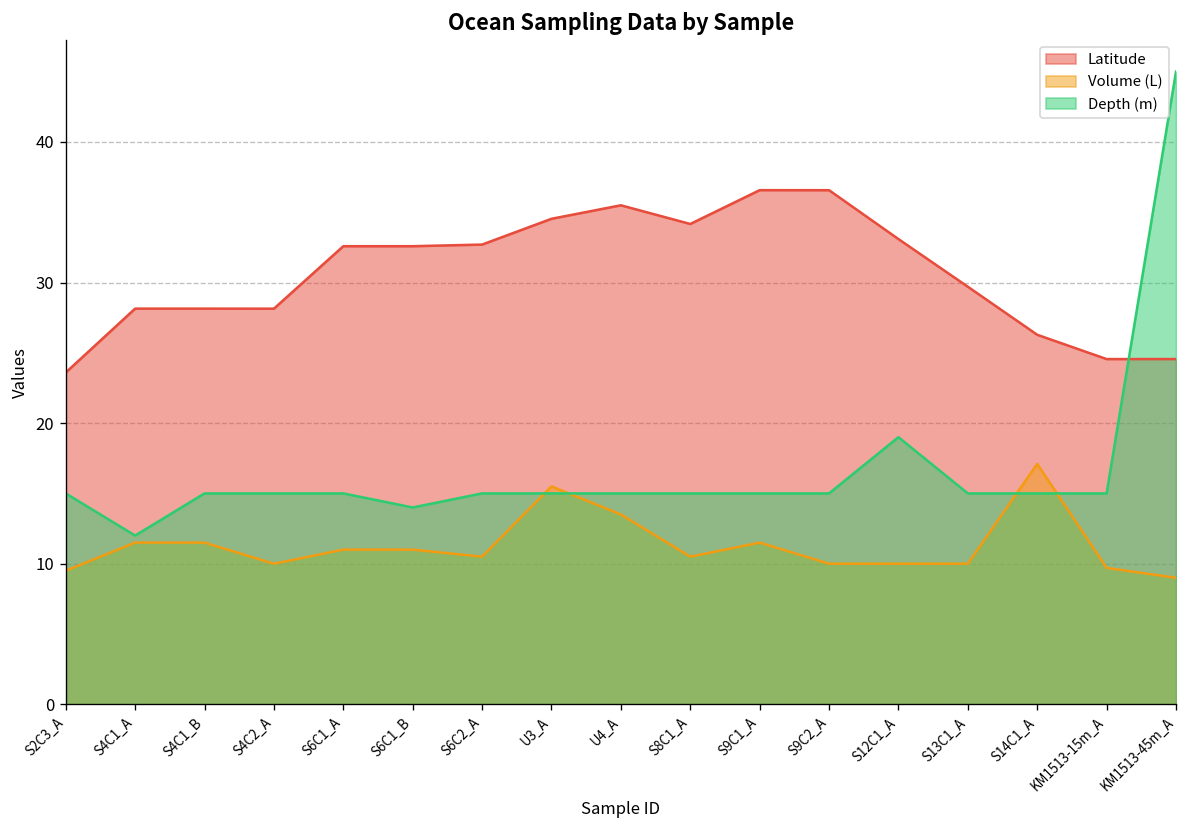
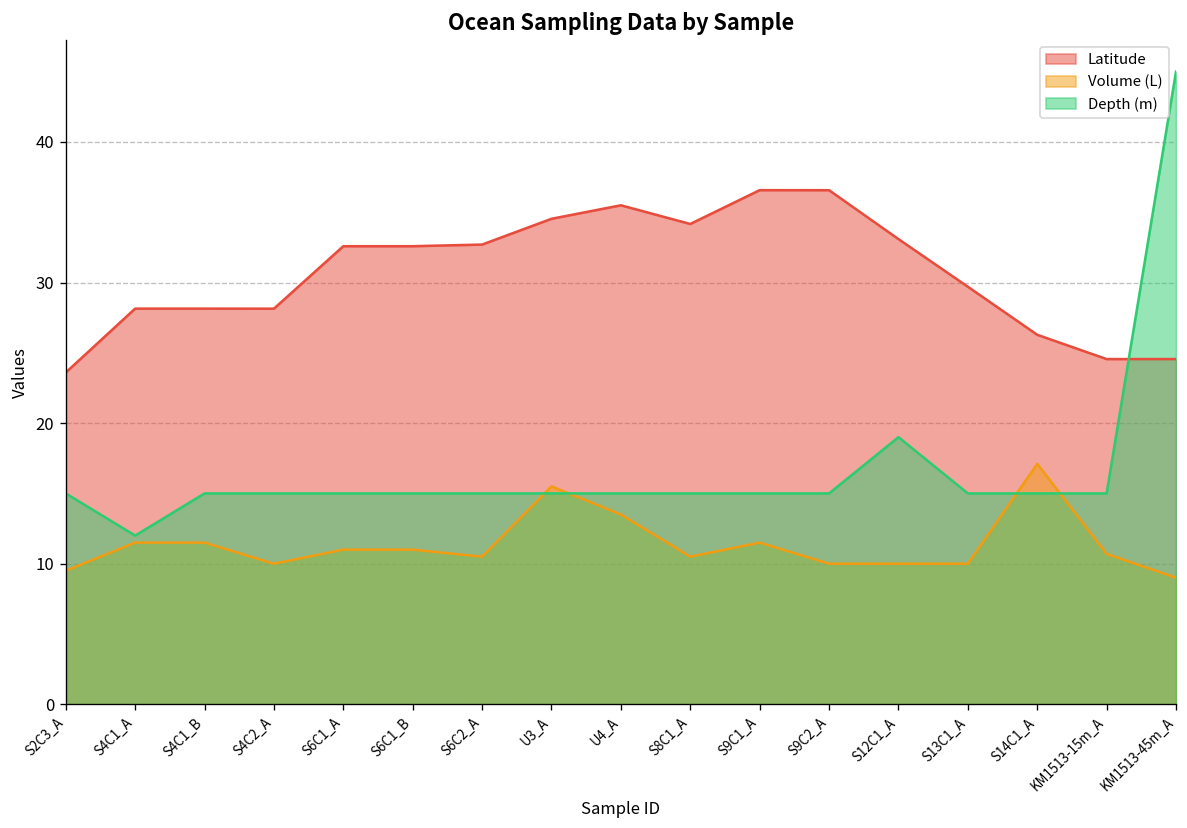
  {
    "Latitude": {
      "S2C3_A": 23.6,
      "S4C1_A": 28.1,
      "S4C1_B": 28.1,
      "S4C2_A": 28.1,
      "S6C1_A": 32.6,
      "S6C1_B": 32.6,
      "S6C2_A": 32.7,
      "U3_A": 34.5,
      "U4_A": 35.5,
      "S8C1_A": 34.2,
      "S9C1_A": 36.6,
      "S9C2_A": 36.6,
      "S12C1_A": 33.1,
      "S13C1_A": 29.7,
      "S14C1_A": 26.3,
      "KM1513-15m_A": 24.6,
      "KM1513-45m_A": 24.6
    },
    "Volume (L)": {
      "S2C3_A": 9.5,
      "S4C1_A": 11.5,
      "S4C1_B": 11.5,
      "S4C2_A": 10.0,
      "S6C1_A": 11.0,
      "S6C1_B": 11.0,
      "S6C2_A": 10.5,
      "U3_A": 15.5,
      "U4_A": 13.5,
      "S8C1_A": 10.5,
      "S9C1_A": 11.5,
      "S9C2_A": 10.0,
      "S12C1_A": 10.0,
      "S13C1_A": 10.0,
      "S14C1_A": 17.1,
-     "KM1513-15m_A": 9.7,
+     "KM1513-15m_A": 10.7,
      "KM1513-45m_A": 9.0
    },
    "Depth (m)": {
      "S2C3_A": 15,
      "S4C1_A": 12,
      "S4C1_B": 15,
      "S4C2_A": 15,
      "S6C1_A": 15,
-     "S6C1_B": 14,
+     "S6C1_B": 15,
      "S6C2_A": 15,
      "U3_A": 15,
      "U4_A": 15,
      "S8C1_A": 15,
      "S9C1_A": 15,
      "S9C2_A": 15,
      "S12C1_A": 19,
      "S13C1_A": 15,
      "S14C1_A": 15,
      "KM1513-15m_A": 15,
      "KM1513-45m_A": 45
    }
  }
